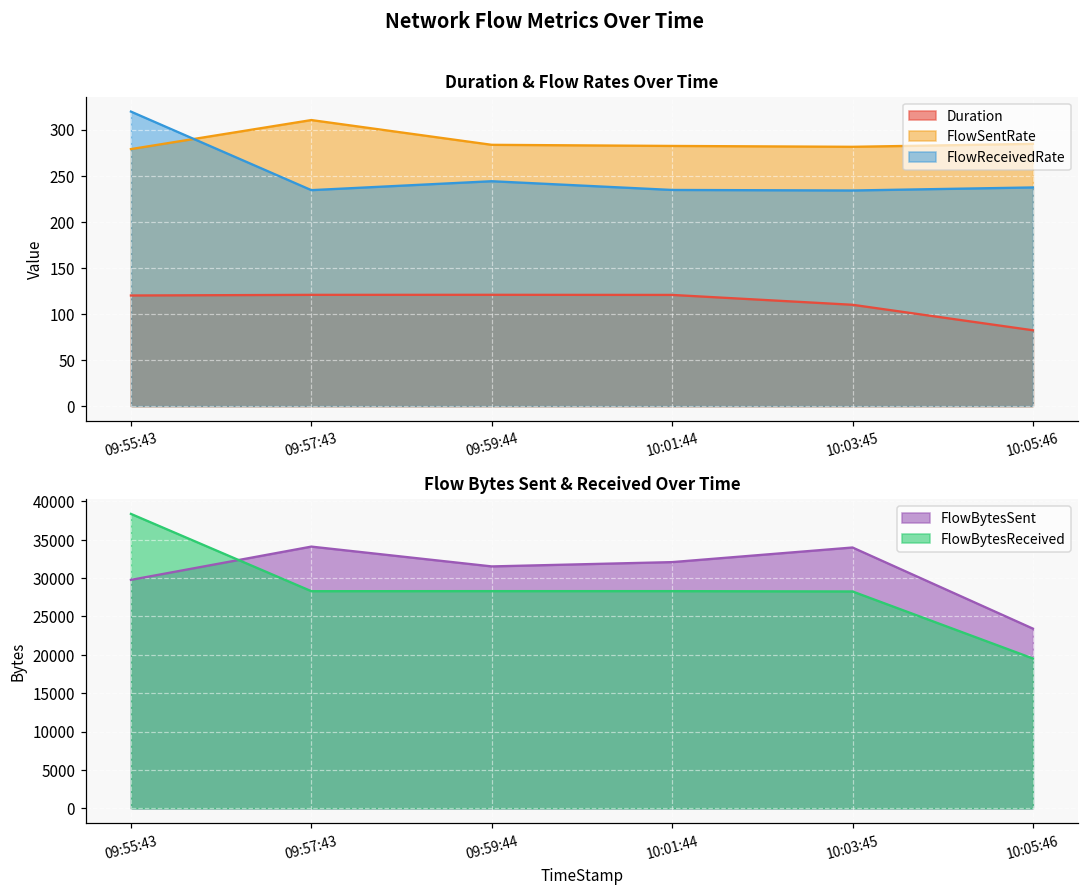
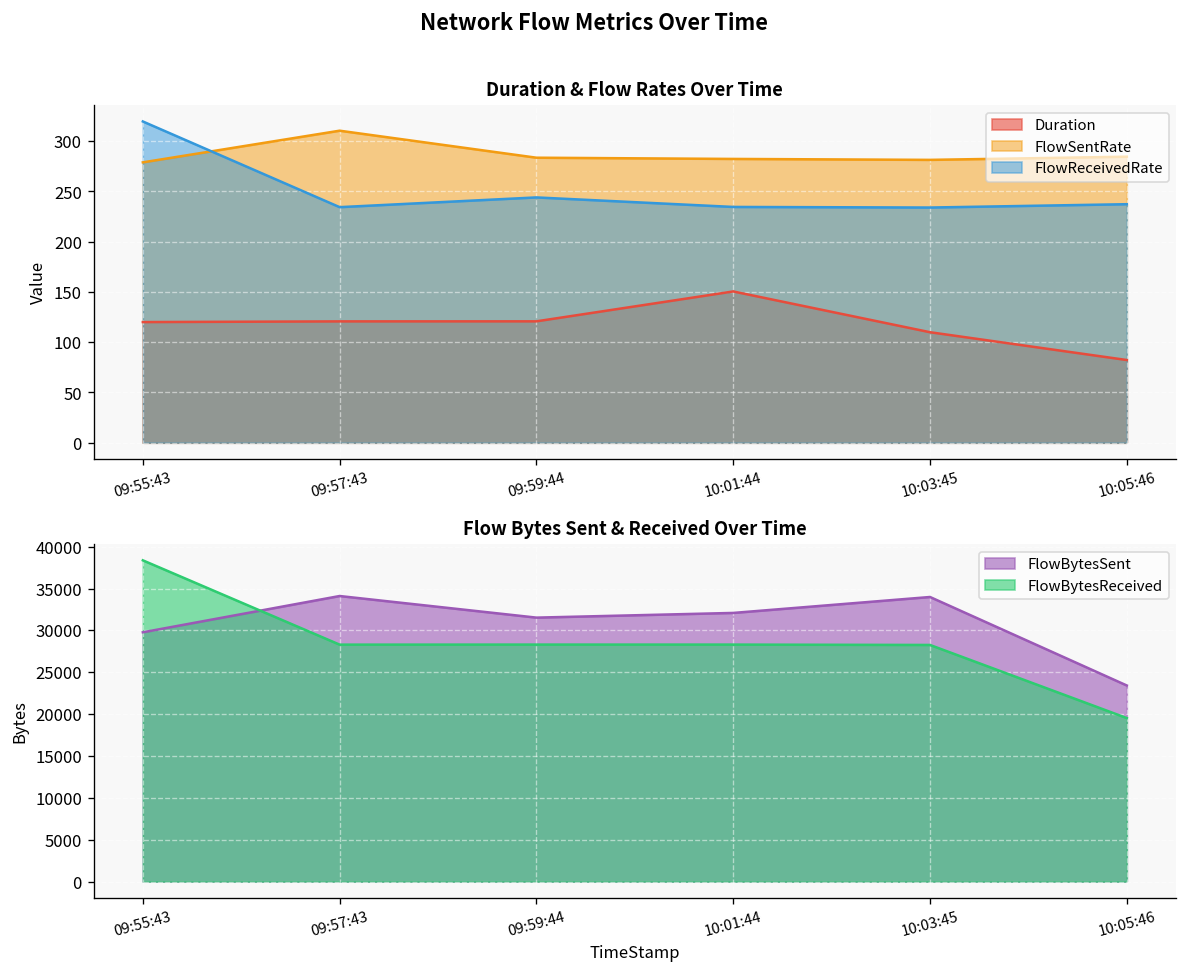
  {
    "Duration & Flow Rates Over Time": {
      "Duration": {
        "09:55:43": 120,
        "09:57:43": 120,
        "09:59:44": 120,
-       "10:01:44": 120,
+       "10:01:44": 150,
        "10:03:45": 110,
        "10:05:46": 80
      },
      "FlowSentRate": {
        "09:55:43": 280,
        "09:57:43": 310,
        "09:59:44": 280,
        "10:01:44": 280,
        "10:03:45": 280
      },
      "FlowReceivedRate": {
        "09:55:43": 320,
        "09:57:43": 230,
        "09:59:44": 240,
        "10:01:44": 230,
        "10:03:45": 230,
        "10:05:46": 240
      }
    },
    "Flow Bytes Sent & Received Over Time": {
      "FlowBytesSent": {
        "09:55:43": 30000,
        "09:57:43": 34000,
        "09:59:44": 32000,
        "10:01:44": 32000,
        "10:03:45": 34000,
        "10:05:46": 23000
      },
      "FlowBytesReceived": {
        "09:55:43": 38000,
        "09:57:43": 28000,
        "09:59:44": 28000,
        "10:01:44": 28000,
        "10:03:45": 28000,
        "10:05:46": 20000
      }
    }
  }
